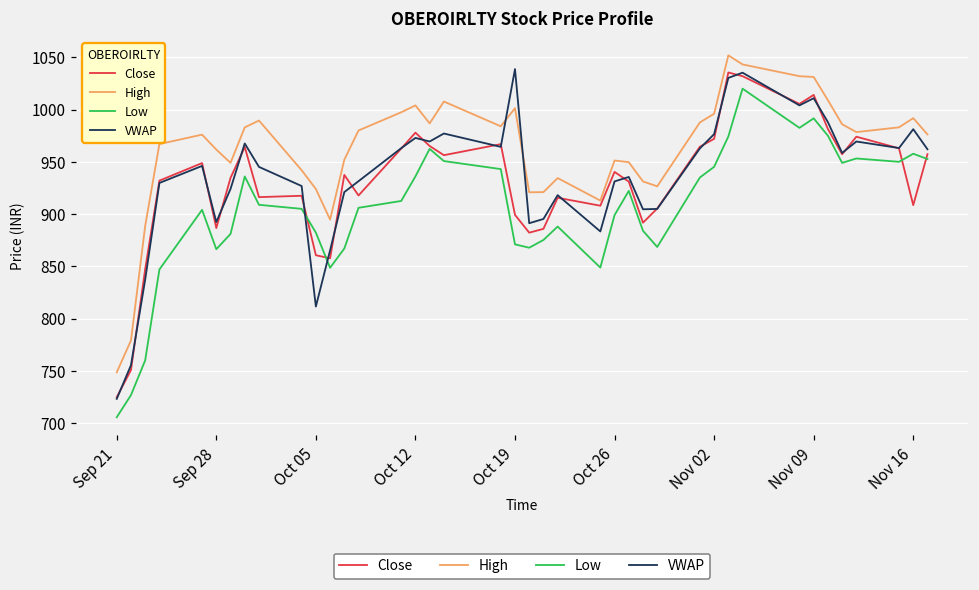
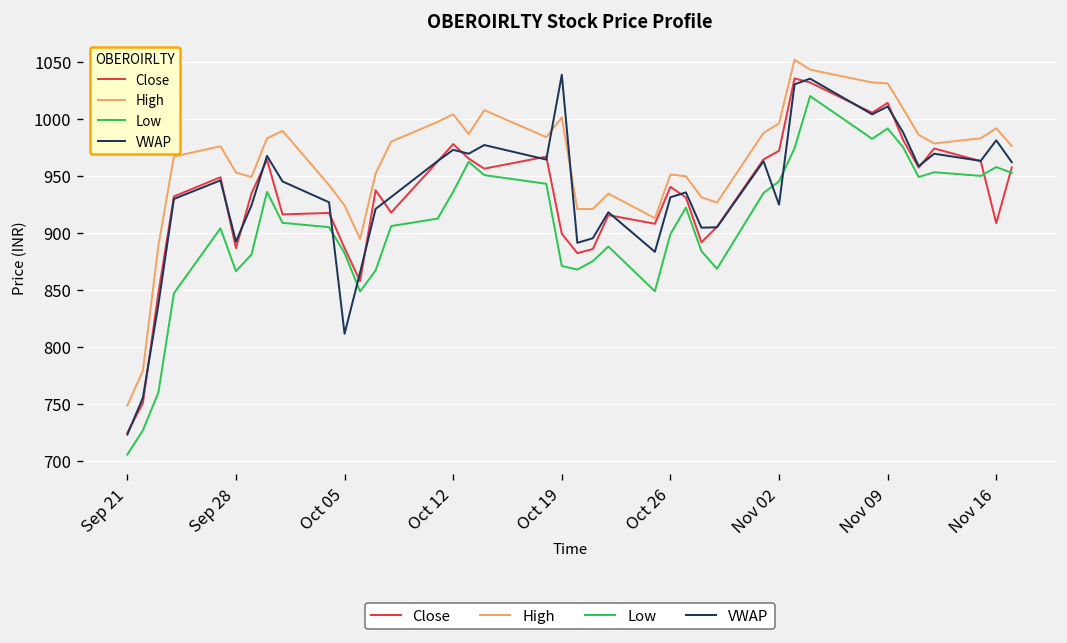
  {
    "Close": {
      "Sep 28": 890,
-     "Oct 05": 860,
+     "Oct 05": 890,
      "Oct 12": 980,
      "Oct 19": 900,
      "Oct 26": 940,
      "Nov 02": 970,
      "Nov 09": 1010,
      "Nov 16": 910
    },
    "High": {
      "Sep 21": 750,
-     "Sep 28": 960,
+     "Sep 28": 950,
      "Oct 05": 920,
      "Oct 12": 1000,
      "Oct 19": 1000,
      "Oct 26": 950,
      "Nov 02": 1000,
      "Nov 09": 1030,
      "Nov 16": 990
    },
    "Low": {
      "Sep 21": 710,
      "Sep 28": 870,
      "Oct 05": 880,
      "Oct 12": 940,
      "Oct 19": 870,
      "Oct 26": 900,
      "Nov 02": 950,
      "Nov 09": 990,
      "Nov 16": 960
    },
    "VWAP": {
      "Sep 28": 890,
      "Oct 05": 810,
      "Oct 12": 970,
      "Oct 19": 1040,
      "Oct 26": 930,
-     "Nov 02": 980,
+     "Nov 02": 920,
      "Nov 09": 1010,
      "Nov 16": 980
    }
  }
